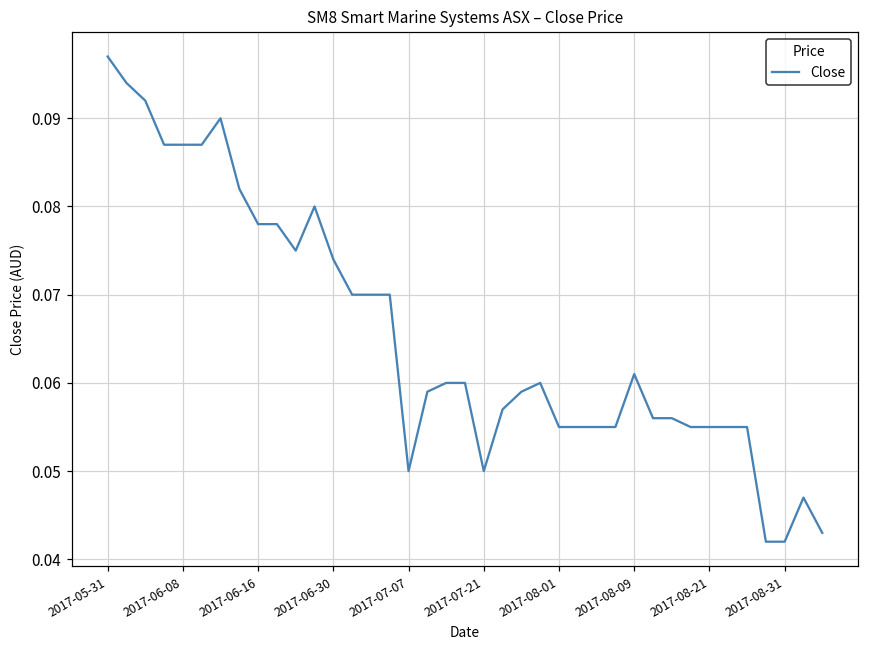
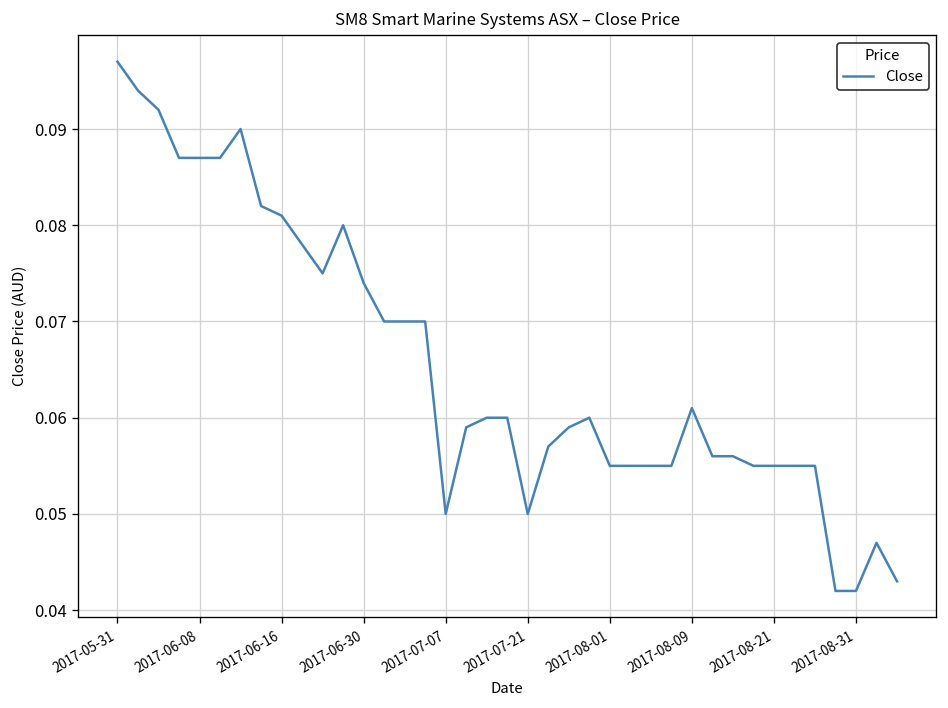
  {
    "2017-05-31": 0.097,
    "2017-06-08": 0.087,
-   "2017-06-16": 0.078,
+   "2017-06-16": 0.081,
    "2017-06-30": 0.074,
    "2017-07-07": 0.050,
    "2017-07-21": 0.050,
    "2017-08-01": 0.055,
    "2017-08-09": 0.061,
    "2017-08-21": 0.055,
    "2017-08-31": 0.042
  }
